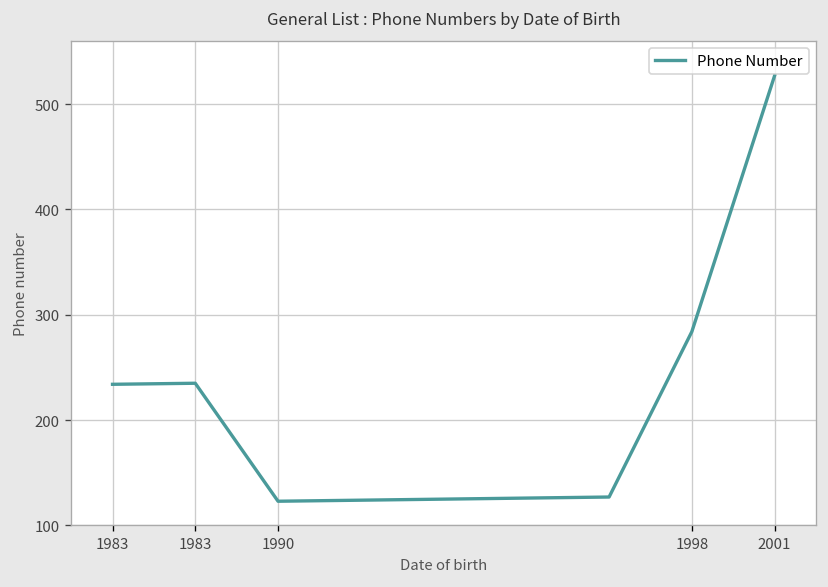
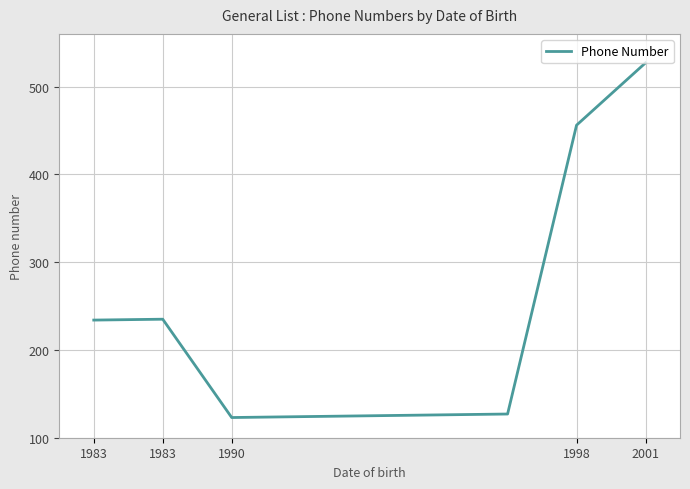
  {
    "1990": 120,
-   "1998": 280
+   "1998": 460
  }
